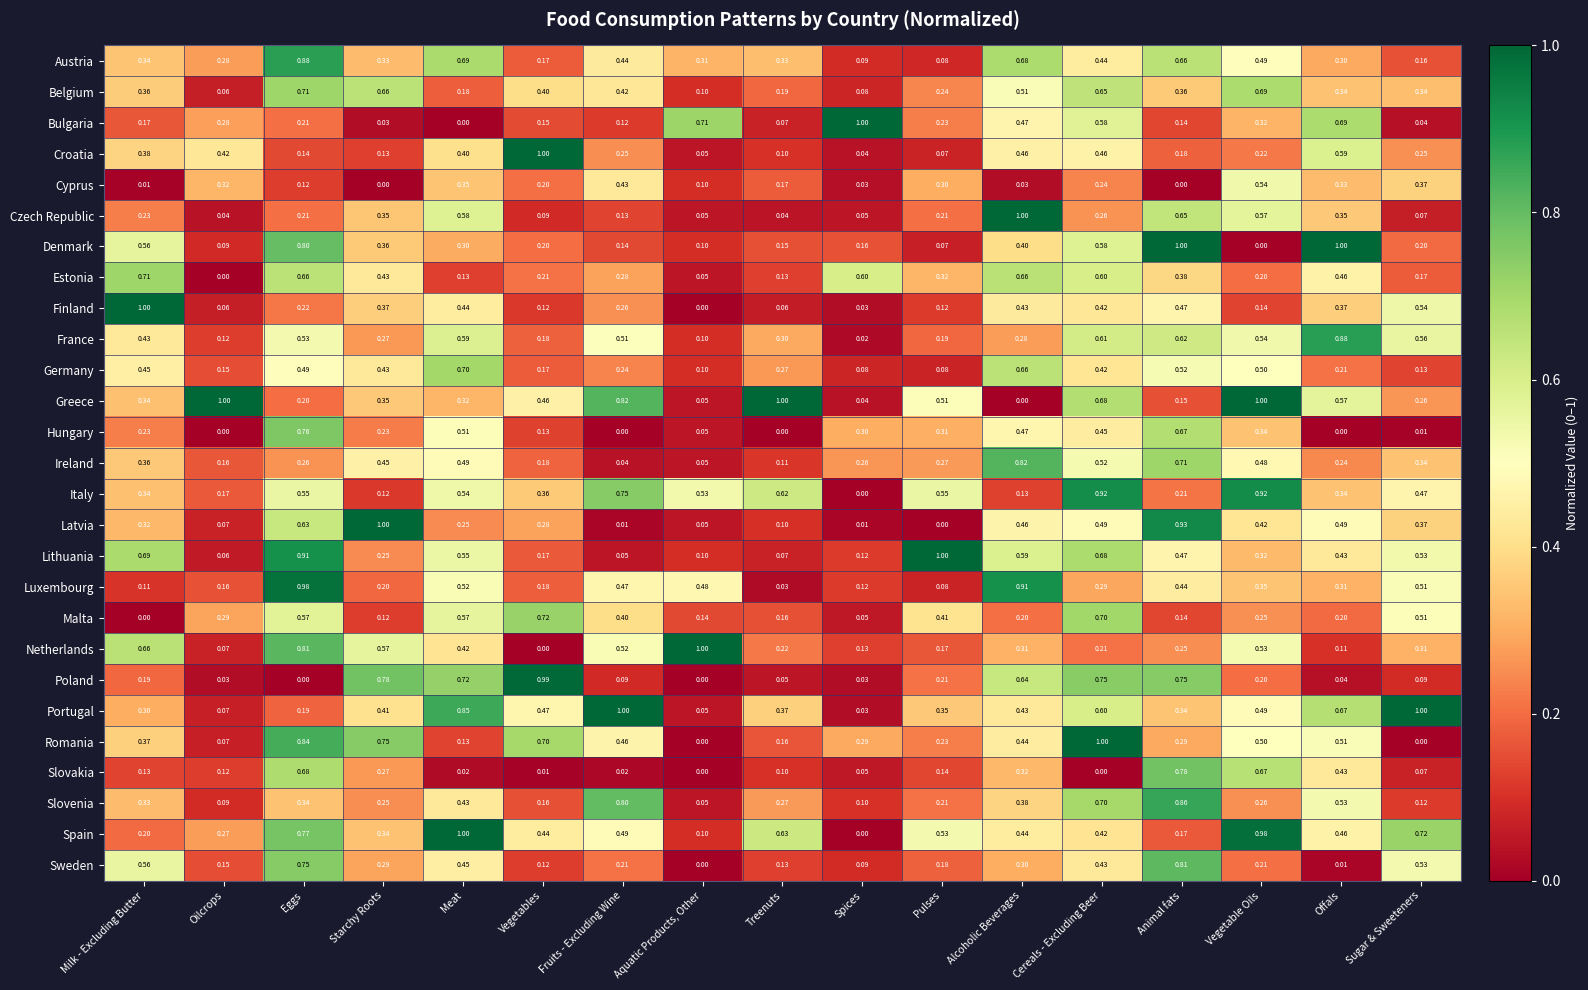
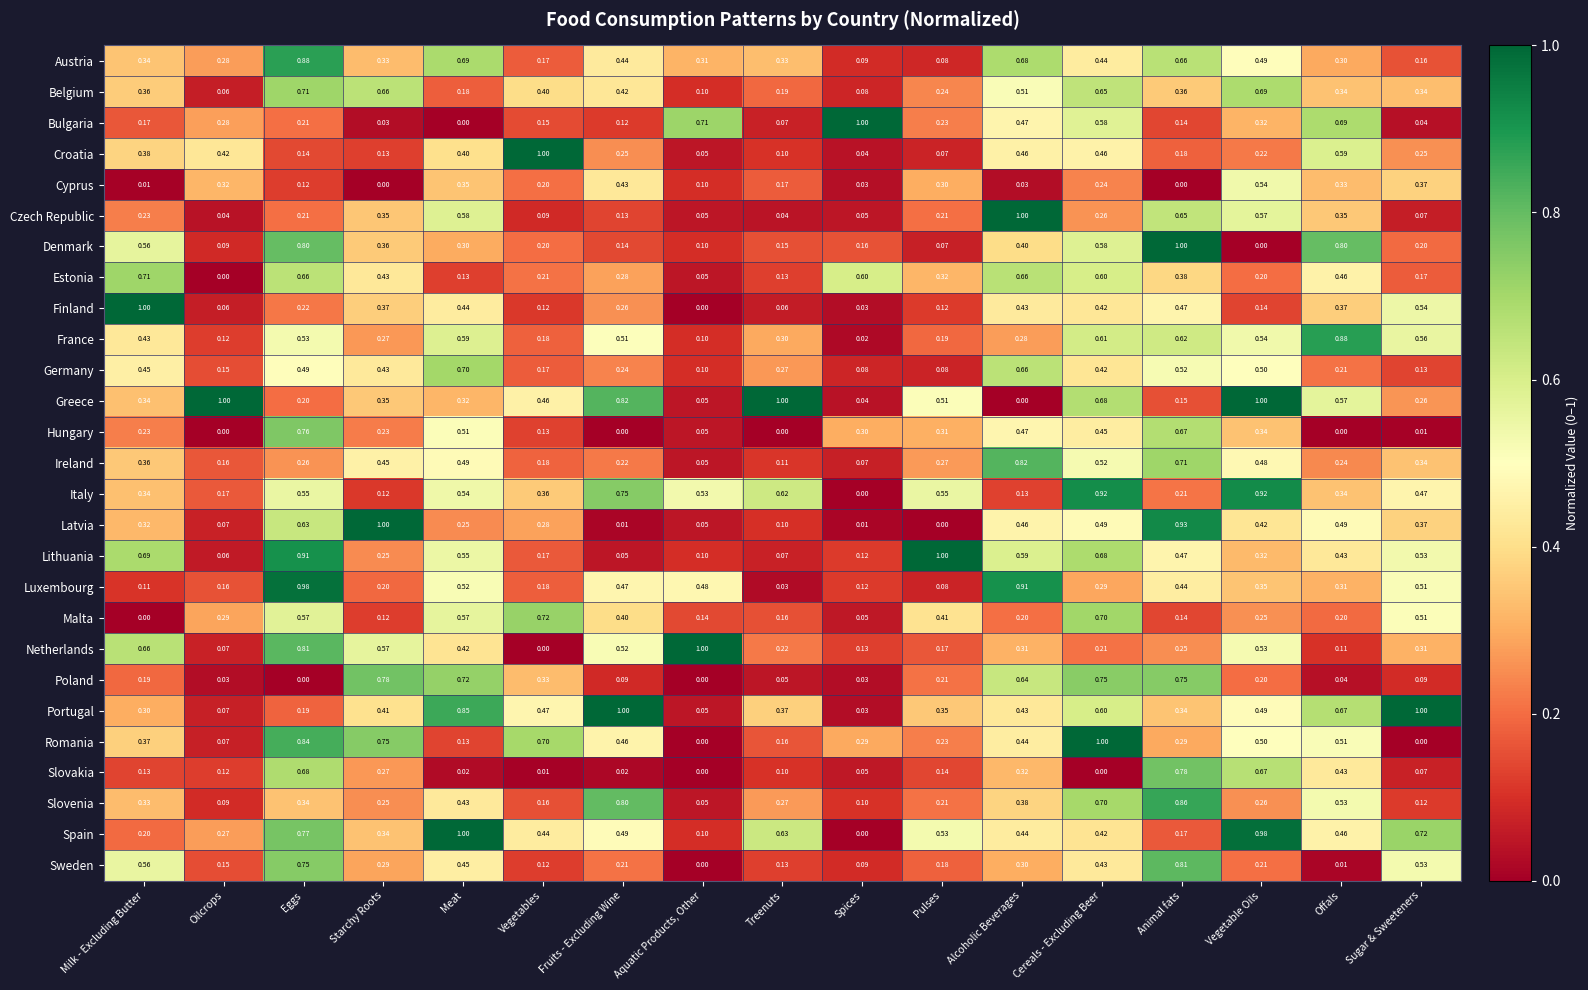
  {
    "Denmark": {
      "Milk - Excluding Butter": 0.56,
      "Oilcrops": 0.09,
      "Eggs": 0.80,
      "Starchy Roots": 0.36,
      "Meat": 0.30,
      "Vegetables": 0.20,
      "Fruits - Excluding Wine": 0.14,
      "Aquatic Products, Other": 0.10,
      "Treenuts": 0.15,
      "Spices": 0.16,
      "Pulses": 0.07,
      "Alcoholic Beverages": 0.40,
      "Cereals - Excluding Beer": 0.58,
      "Animal fats": 1.00,
      "Vegetable Oils": 0.00,
-     "Offals": 1.00,
+     "Offals": 0.80,
      "Sugar & Sweeteners": 0.20
    },
    "Ireland": {
      "Milk - Excluding Butter": 0.36,
      "Oilcrops": 0.16,
      "Eggs": 0.26,
      "Starchy Roots": 0.45,
      "Meat": 0.49,
      "Vegetables": 0.18,
-     "Fruits - Excluding Wine": 0.04,
+     "Fruits - Excluding Wine": 0.22,
      "Aquatic Products, Other": 0.05,
      "Treenuts": 0.11,
-     "Spices": 0.26,
+     "Spices": 0.07,
      "Pulses": 0.27,
      "Alcoholic Beverages": 0.82,
      "Cereals - Excluding Beer": 0.52,
      "Animal fats": 0.71,
      "Vegetable Oils": 0.48,
      "Offals": 0.24,
      "Sugar & Sweeteners": 0.34
    },
    "Poland": {
      "Milk - Excluding Butter": 0.19,
      "Oilcrops": 0.03,
      "Eggs": 0.00,
      "Starchy Roots": 0.78,
      "Meat": 0.72,
-     "Vegetables": 0.99,
+     "Vegetables": 0.33,
      "Fruits - Excluding Wine": 0.09,
      "Aquatic Products, Other": 0.00,
      "Treenuts": 0.05,
      "Spices": 0.03,
      "Pulses": 0.21,
      "Alcoholic Beverages": 0.64,
      "Cereals - Excluding Beer": 0.75,
      "Animal fats": 0.75,
      "Vegetable Oils": 0.20,
      "Offals": 0.04,
      "Sugar & Sweeteners": 0.09
    }
  }
